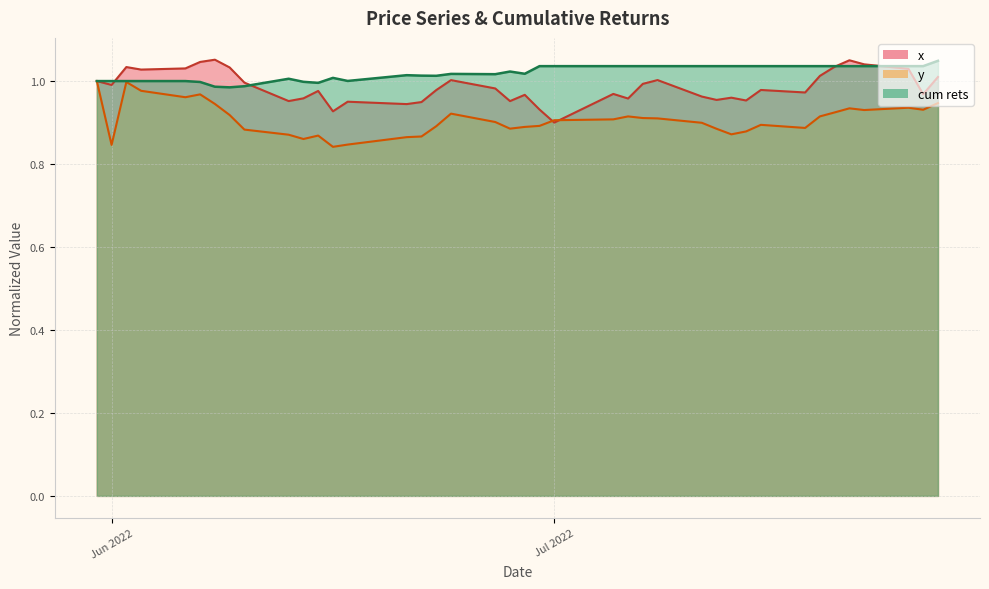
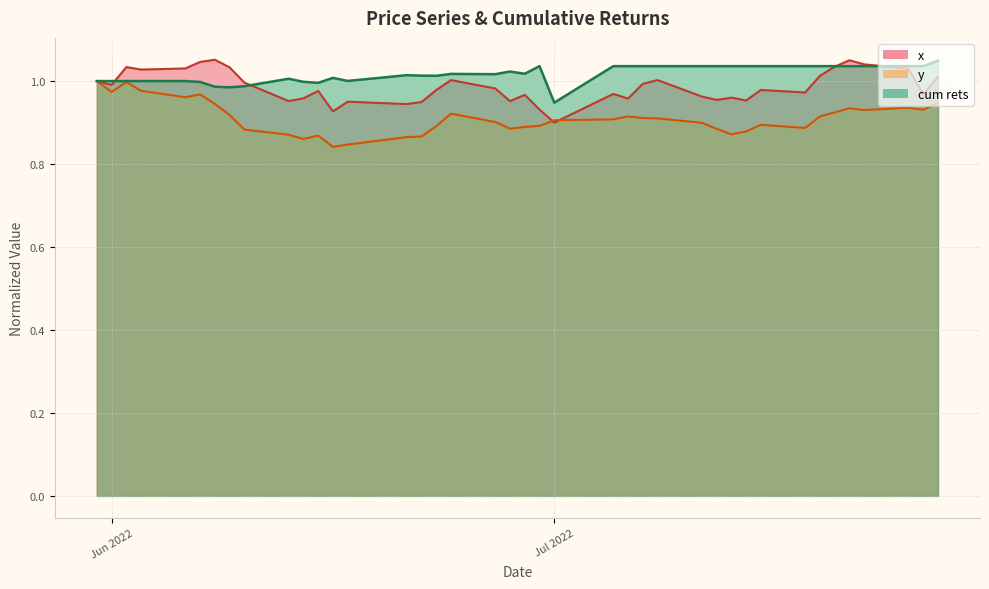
  {
    "x": {
      "Jun 2022": 0.99
    },
    "y": {
-     "Jun 2022": 0.85
+     "Jun 2022": 0.97
    },
    "cum rets": {
      "Jun 2022": 1.00,
-     "Jul 2022": 1.04
+     "Jul 2022": 0.95
    }
  }
